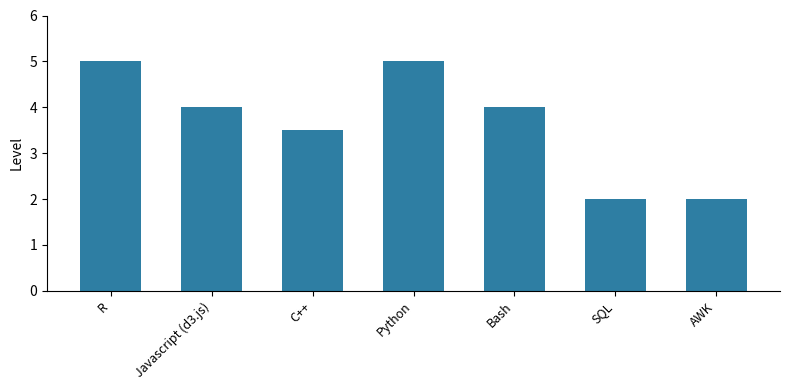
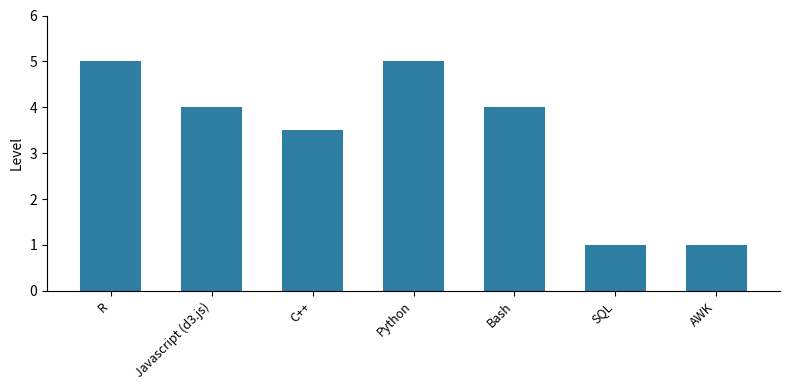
  {
    "R": 5,
    "Javascript (d3.js)": 4,
    "C++": 3.5,
    "Python": 5,
    "Bash": 4,
-   "SQL": 2,
-   "AWK": 2
+   "SQL": 1,
+   "AWK": 1
  }
